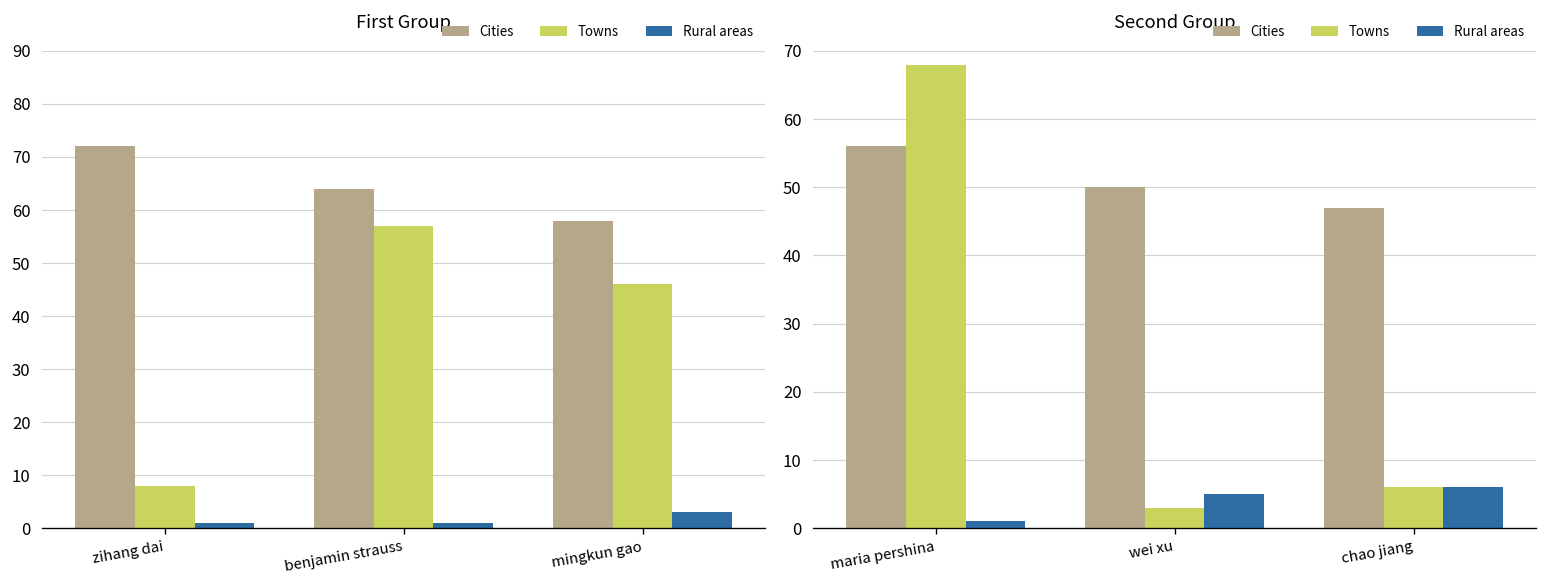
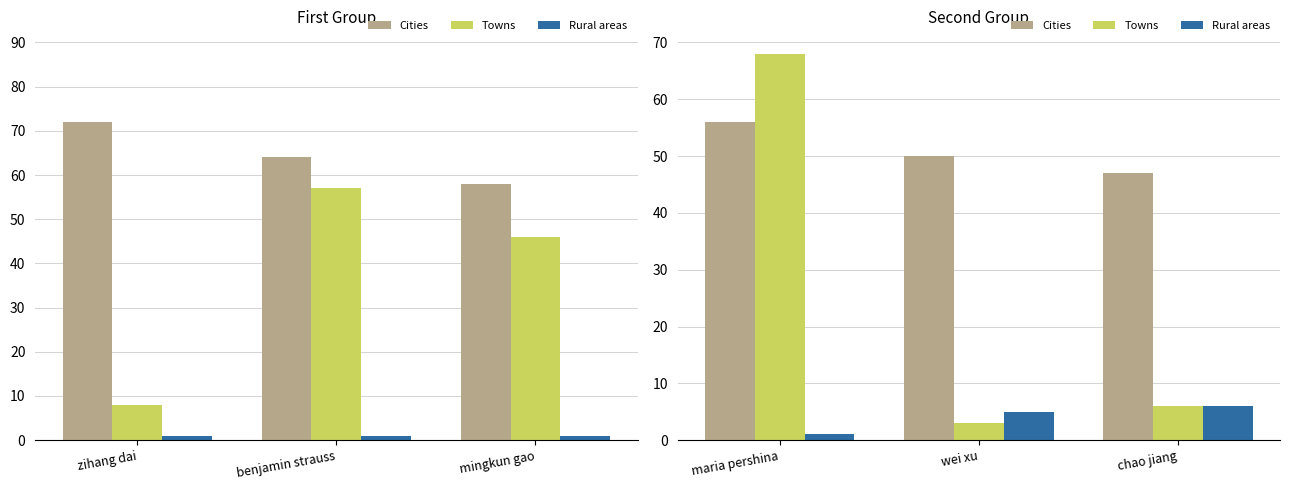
  {
    "First Group": {
      "Cities": {
        "zihang dai": 72,
        "benjamin strauss": 64,
        "mingkun gao": 58
      },
      "Towns": {
        "zihang dai": 8,
        "benjamin strauss": 57,
        "mingkun gao": 46
      },
      "Rural areas": {
        "zihang dai": 1,
        "benjamin strauss": 1,
-       "mingkun gao": 3
+       "mingkun gao": 1
      }
    },
    "Second Group": {
      "Cities": {
        "maria pershina": 56,
        "wei xu": 50,
        "chao jiang": 47
      },
      "Towns": {
        "maria pershina": 68,
        "wei xu": 3,
        "chao jiang": 6
      },
      "Rural areas": {
        "maria pershina": 1,
        "wei xu": 5,
        "chao jiang": 6
      }
    }
  }
